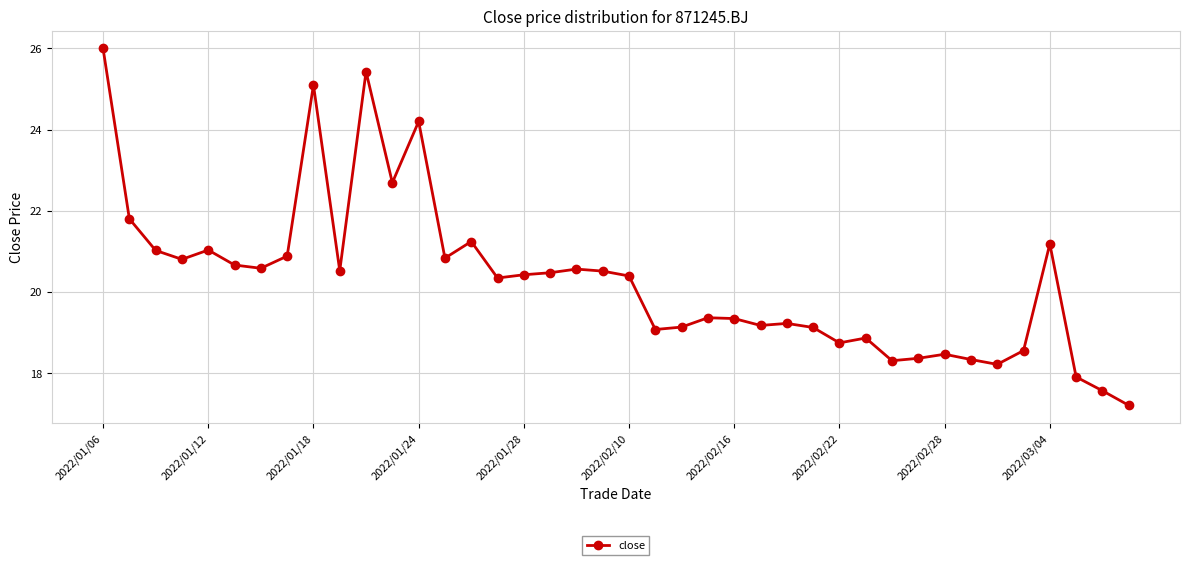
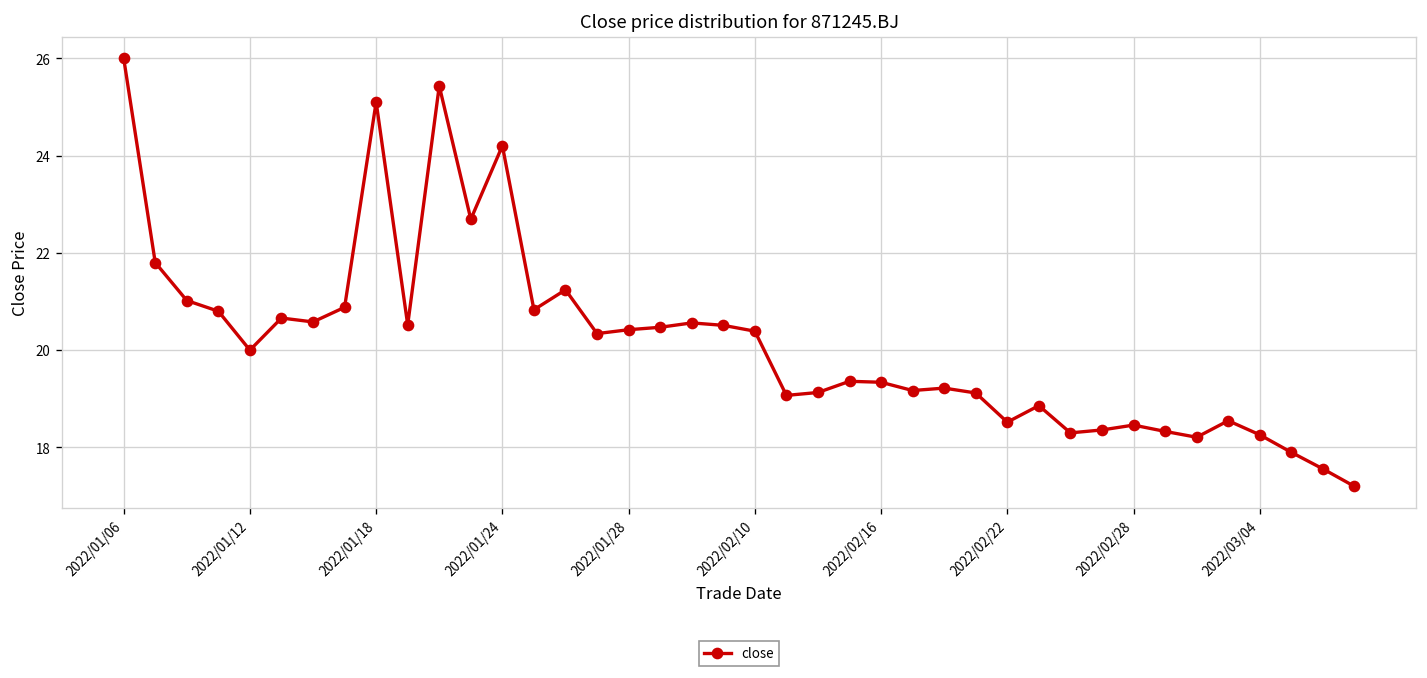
  {
    "2022/01/06": 26.0,
-   "2022/01/12": 21.0,
+   "2022/01/12": 20.0,
    "2022/01/18": 25.1,
    "2022/01/24": 24.2,
    "2022/01/28": 20.4,
    "2022/02/10": 20.4,
    "2022/02/16": 19.3,
-   "2022/02/22": 18.7,
+   "2022/02/22": 18.5,
    "2022/02/28": 18.5,
-   "2022/03/04": 21.2
+   "2022/03/04": 18.3
  }
